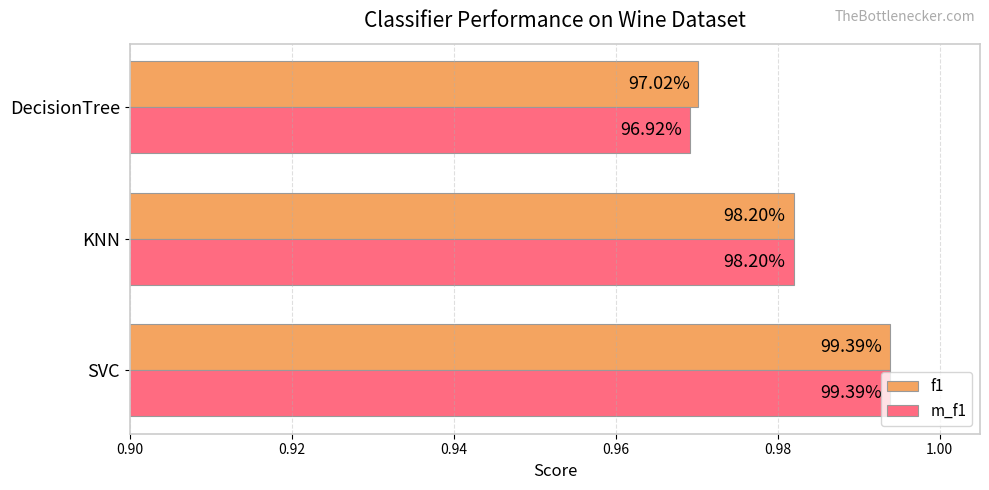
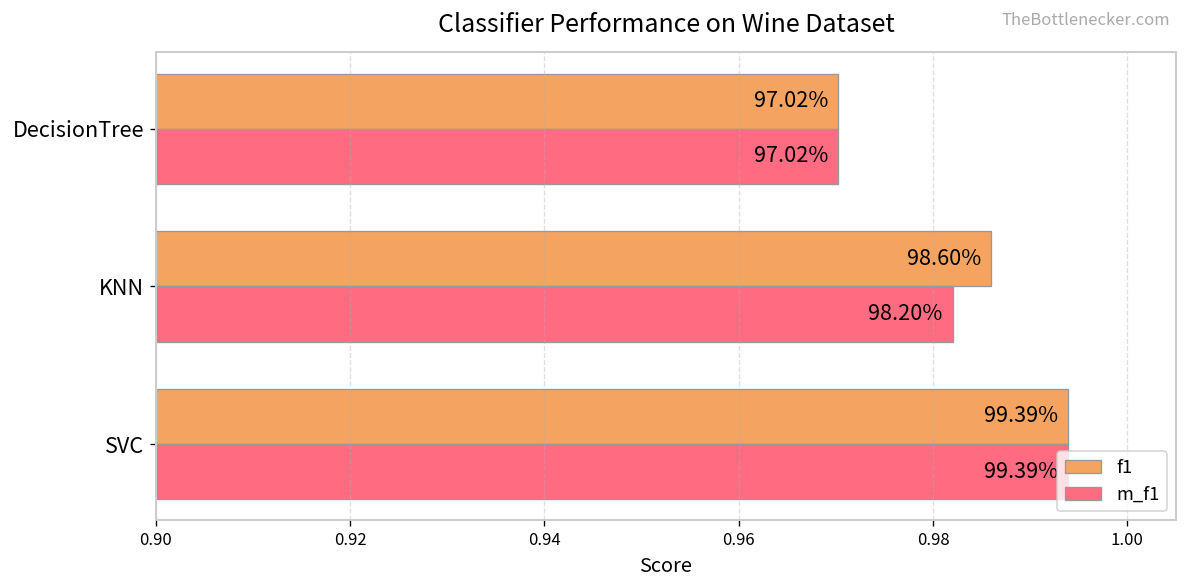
  {
    "f1": {
      "DecisionTree": "97.02%",
-     "KNN": "98.20%",
+     "KNN": "98.60%",
      "SVC": "99.39%"
    },
    "m_f1": {
-     "DecisionTree": "96.92%",
+     "DecisionTree": "97.02%",
      "KNN": "98.20%"
    }
  }
